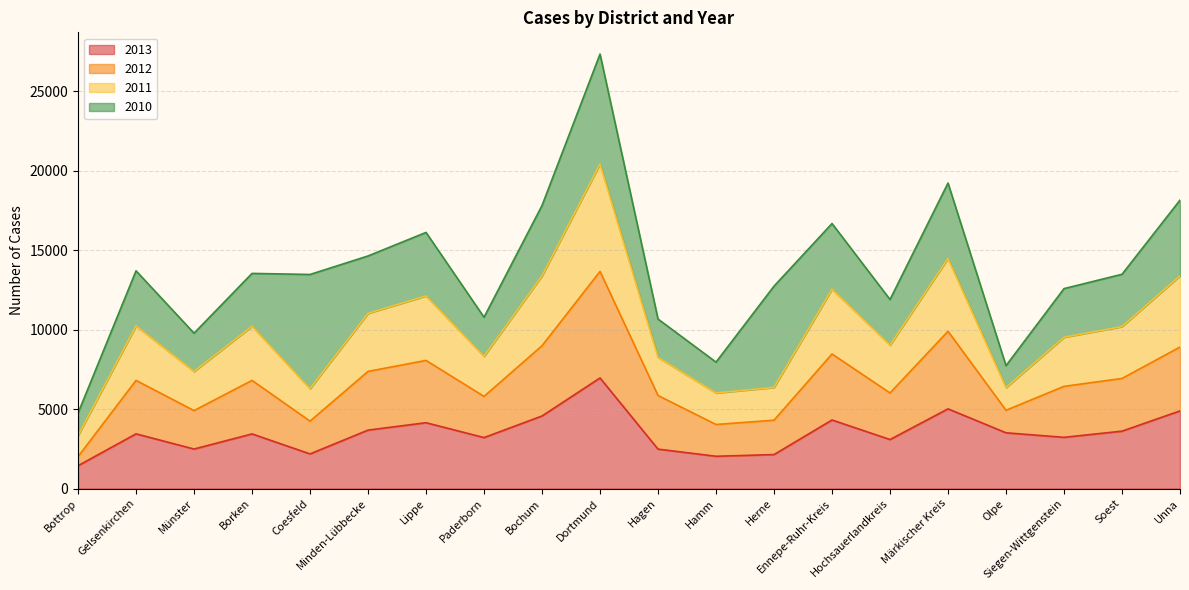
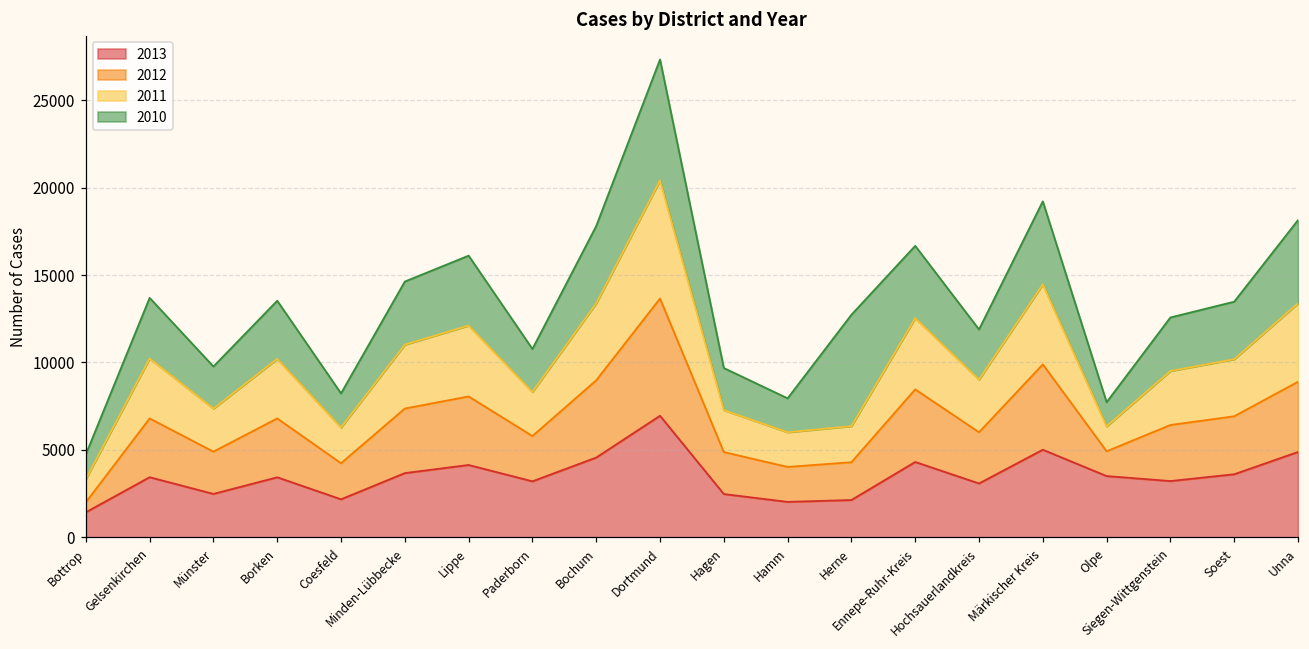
  {
    "2013": {
      "Bottrop": 1400,
      "Gelsenkirchen": 3400,
      "Münster": 2500,
      "Borken": 3400,
      "Coesfeld": 2200,
      "Minden-Lübbecke": 3700,
      "Lippe": 4100,
      "Paderborn": 3200,
      "Bochum": 4600,
      "Dortmund": 7000,
      "Hagen": 2500,
      "Hamm": 2000,
      "Herne": 2100,
      "Ennepe-Ruhr-Kreis": 4300,
      "Hochsauerlandkreis": 3100,
      "Märkischer Kreis": 5000,
      "Olpe": 3500,
      "Siegen-Wittgenstein": 3200,
      "Soest": 3600,
      "Unna": 4900
    },
    "2012": {
      "Bottrop": 600,
      "Gelsenkirchen": 3400,
      "Münster": 2400,
      "Borken": 3400,
      "Coesfeld": 2100,
      "Minden-Lübbecke": 3700,
      "Lippe": 3900,
      "Paderborn": 2600,
      "Bochum": 4400,
      "Dortmund": 6700,
-     "Hagen": 3400,
+     "Hagen": 2400,
      "Hamm": 2000,
      "Herne": 2200,
      "Ennepe-Ruhr-Kreis": 4200,
      "Hochsauerlandkreis": 2900,
      "Märkischer Kreis": 4900,
      "Olpe": 1400,
      "Siegen-Wittgenstein": 3200,
      "Soest": 3300,
      "Unna": 4000
    },
    "2011": {
      "Bottrop": 1300,
      "Gelsenkirchen": 3400,
      "Münster": 2500,
      "Borken": 3400,
      "Coesfeld": 2000,
      "Minden-Lübbecke": 3700,
      "Lippe": 4100,
      "Paderborn": 2500,
      "Bochum": 4400,
      "Dortmund": 6800,
      "Hagen": 2400,
      "Hamm": 2000,
      "Herne": 2100,
      "Ennepe-Ruhr-Kreis": 4100,
      "Hochsauerlandkreis": 3000,
      "Märkischer Kreis": 4600,
      "Olpe": 1400,
      "Siegen-Wittgenstein": 3100,
      "Soest": 3300,
      "Unna": 4500
    },
    "2010": {
      "Bottrop": 1400,
      "Gelsenkirchen": 3500,
      "Münster": 2400,
      "Borken": 3300,
-     "Coesfeld": 7200,
+     "Coesfeld": 2000,
      "Minden-Lübbecke": 3600,
      "Lippe": 4000,
      "Paderborn": 2500,
      "Bochum": 4400,
      "Dortmund": 6900,
      "Hagen": 2400,
      "Hamm": 1900,
      "Herne": 6400,
      "Ennepe-Ruhr-Kreis": 4100,
      "Hochsauerlandkreis": 2900,
      "Märkischer Kreis": 4700,
      "Olpe": 1400,
      "Siegen-Wittgenstein": 3100,
      "Soest": 3300,
      "Unna": 4800
    }
  }
